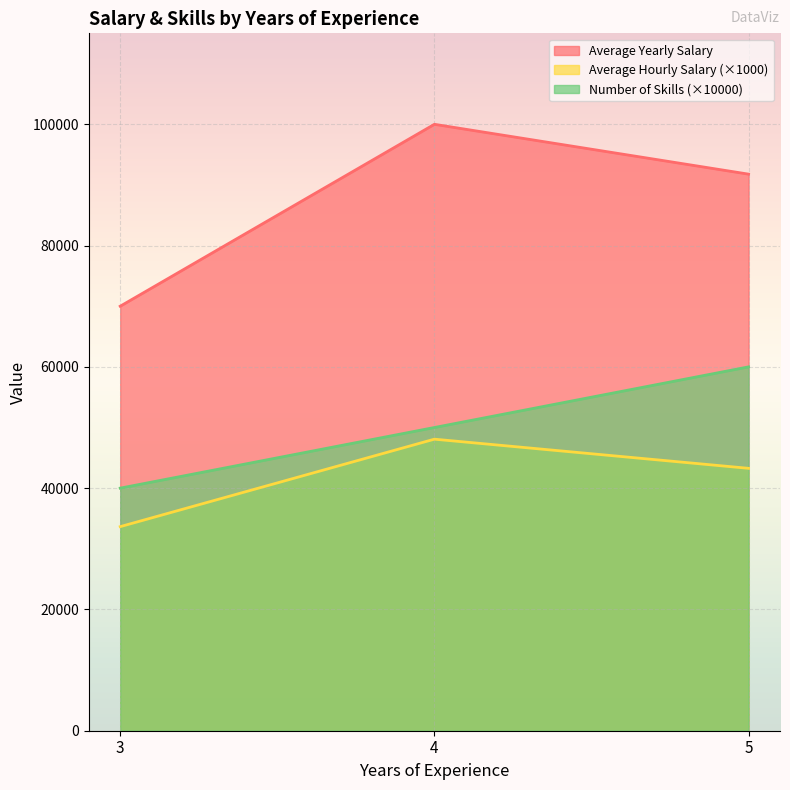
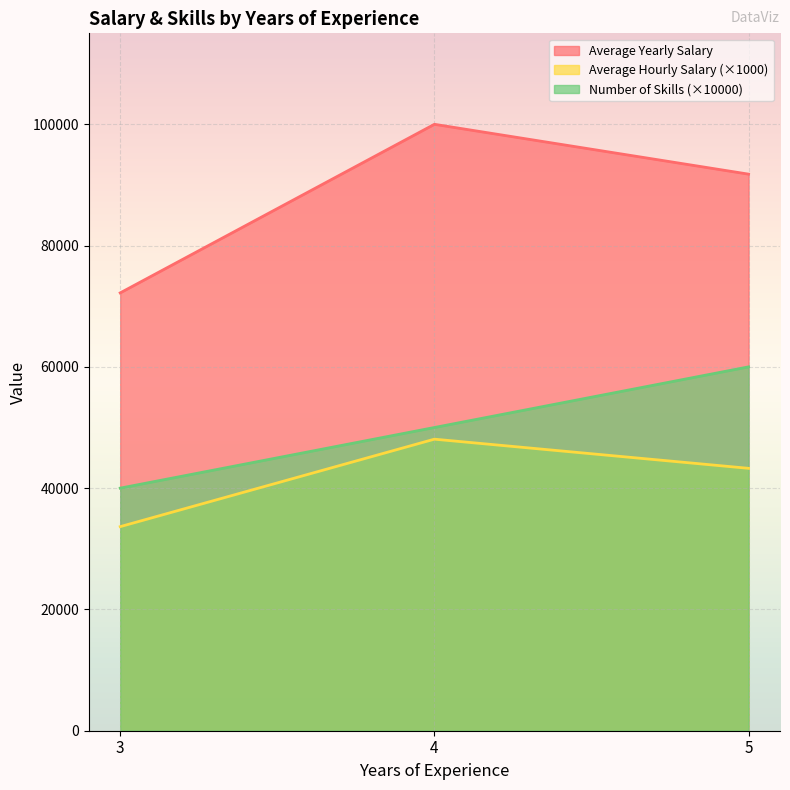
  {
    "Average Yearly Salary": {
-     "3": 70000,
+     "3": 72000,
      "4": 100000,
      "5": 92000
    },
    "Average Hourly Salary (×1000)": {
      "3": 34000,
      "4": 48000,
      "5": 43000
    },
    "Number of Skills (×10000)": {
      "3": 40000,
      "4": 50000,
      "5": 60000
    }
  }
